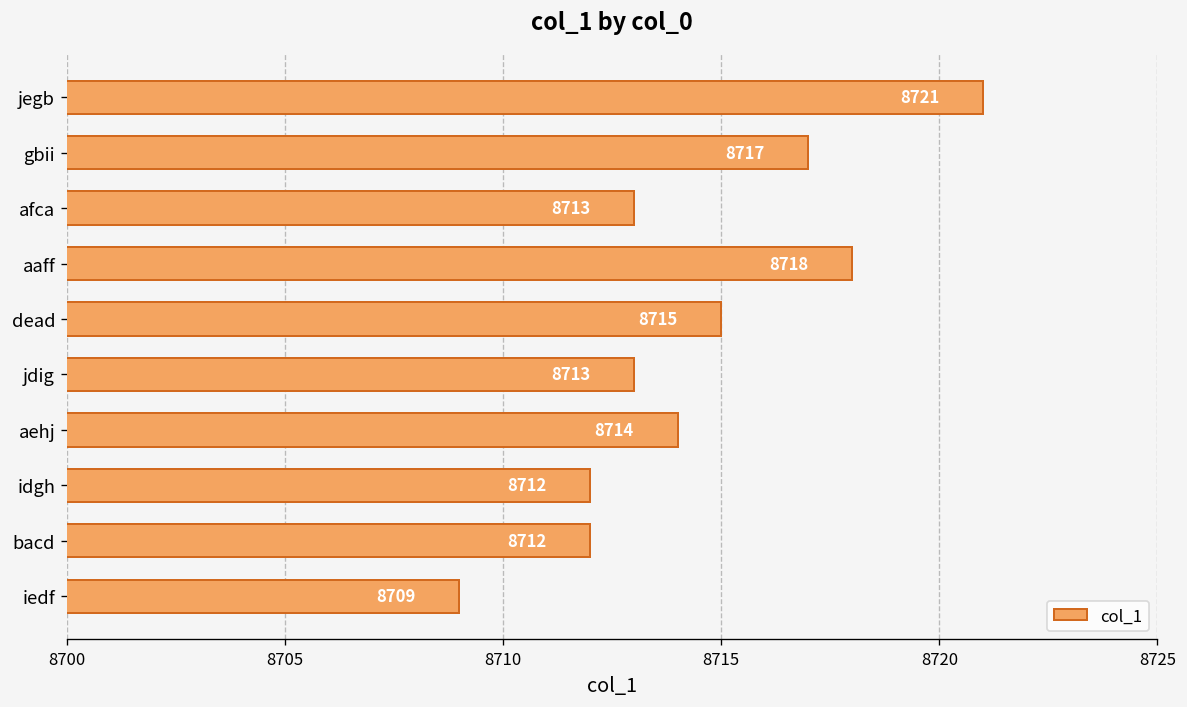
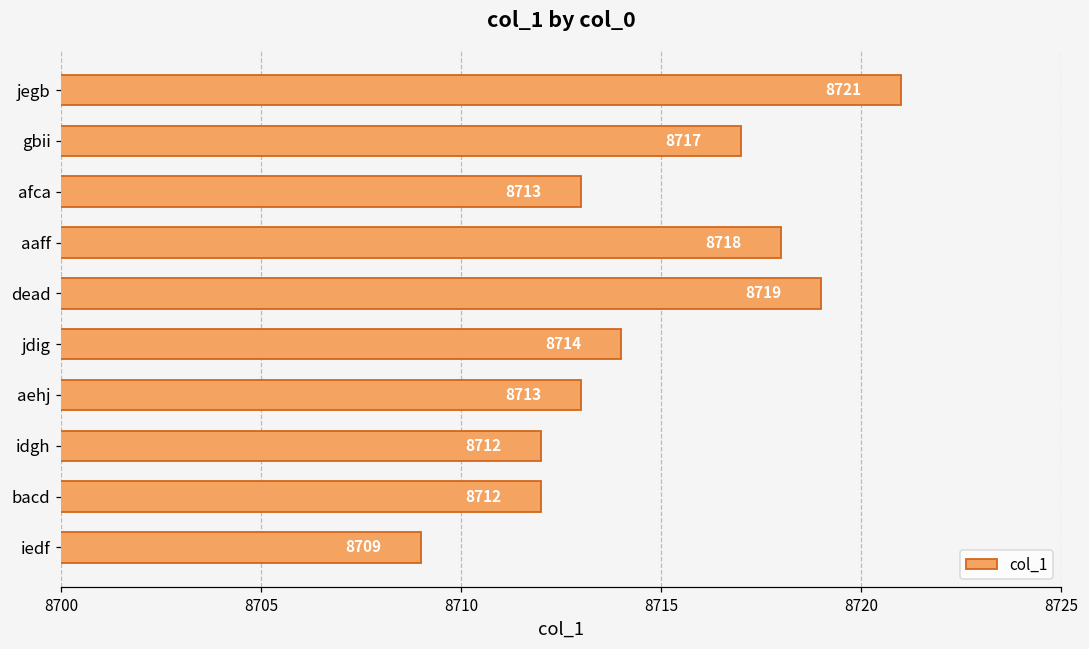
  {
    "jegb": 8721,
    "gbii": 8717,
    "afca": 8713,
    "aaff": 8718,
-   "dead": 8715,
-   "jdig": 8713,
-   "aehj": 8714,
+   "dead": 8719,
+   "jdig": 8714,
+   "aehj": 8713,
    "idgh": 8712,
    "bacd": 8712,
    "iedf": 8709
  }
